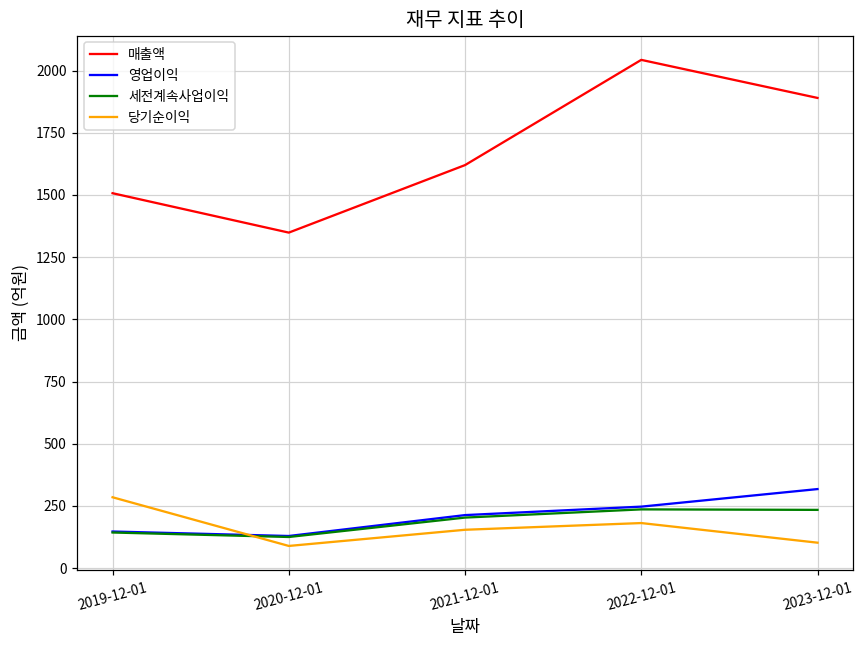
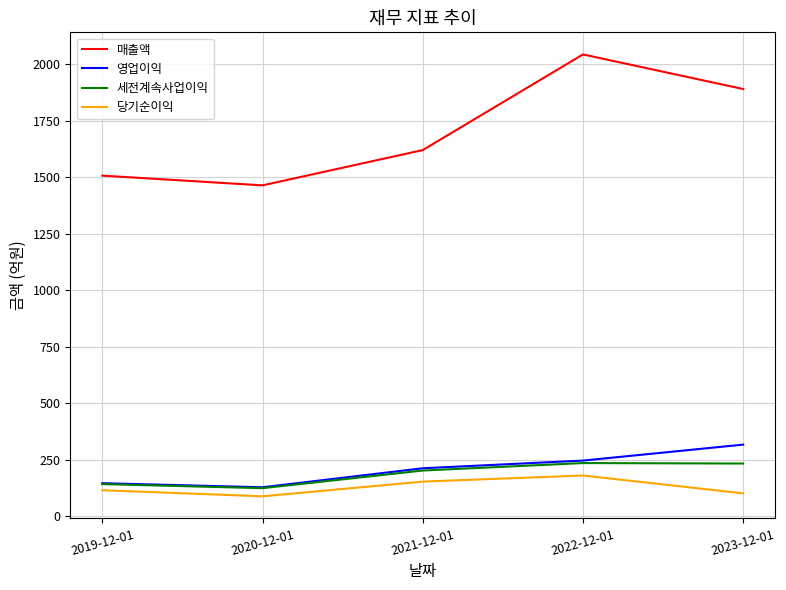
  {
    "매출액": {
      "2019-12-01": 1510,
-     "2020-12-01": 1350,
+     "2020-12-01": 1460,
      "2021-12-01": 1620,
      "2022-12-01": 2040,
      "2023-12-01": 1890
    },
    "영업이익": {
      "2023-12-01": 320
    },
    "세전계속사업이익": {
      "2023-12-01": 230
    },
    "당기순이익": {
-     "2019-12-01": 280,
+     "2019-12-01": 120,
      "2020-12-01": 90,
      "2021-12-01": 150,
      "2022-12-01": 180,
      "2023-12-01": 100
    }
  }
